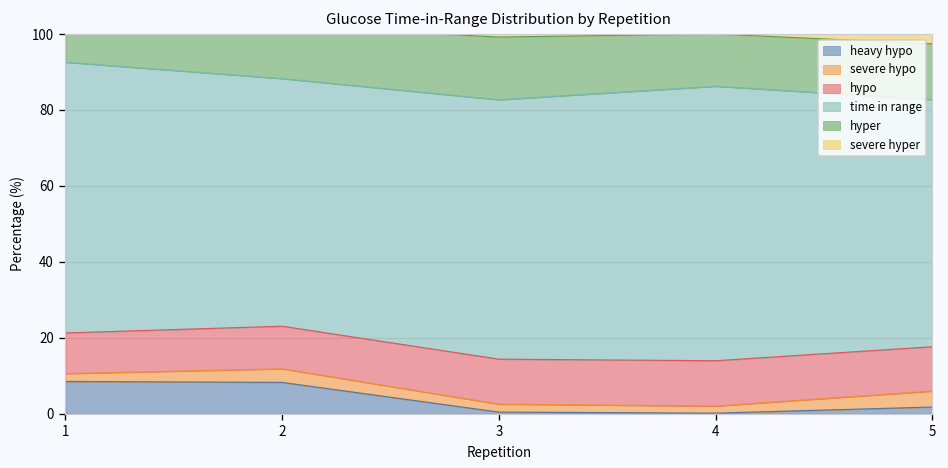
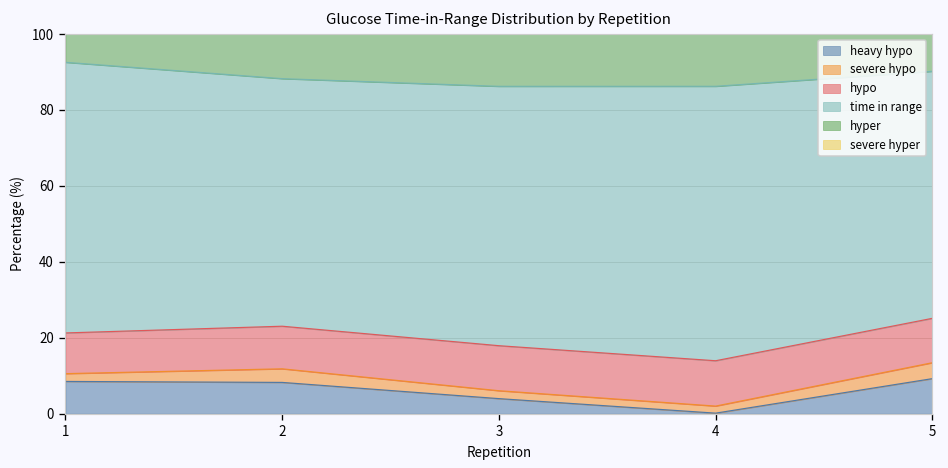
  {
    "heavy hypo": {
      "1": 8,
      "2": 8,
-     "3": 0,
+     "3": 4,
      "4": 0,
-     "5": 2
+     "5": 9
    },
    "hypo": {
      "1": 11,
      "2": 11,
      "3": 12,
      "4": 12,
      "5": 12
    },
    "time in range": {
      "1": 71,
      "2": 65,
      "3": 68,
      "4": 72,
      "5": 65
    }
  }
